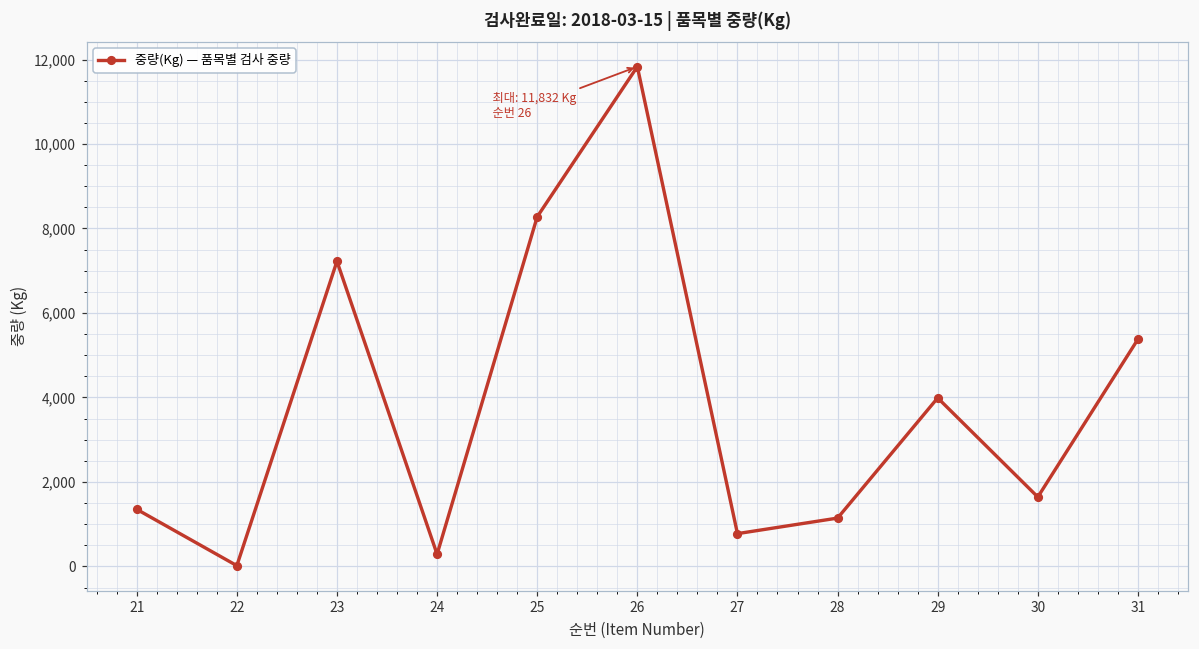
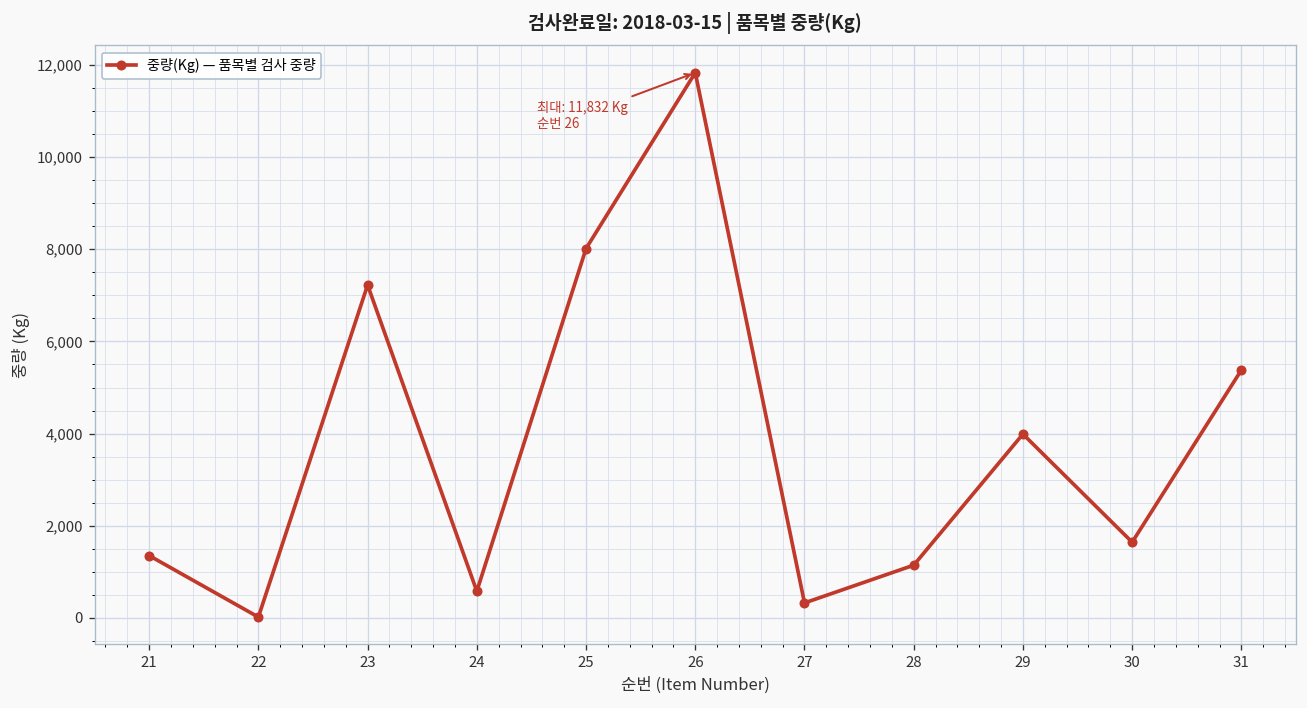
  {
    "21": "1,400",
    "22": "0",
    "23": "7,200",
-   "24": "300",
-   "25": "8,300",
-   "27": "800",
+   "24": "600",
+   "25": "8,000",
+   "27": "300",
    "28": "1,100",
    "29": "4,000",
    "30": "1,600",
    "31": "5,400"
  }
